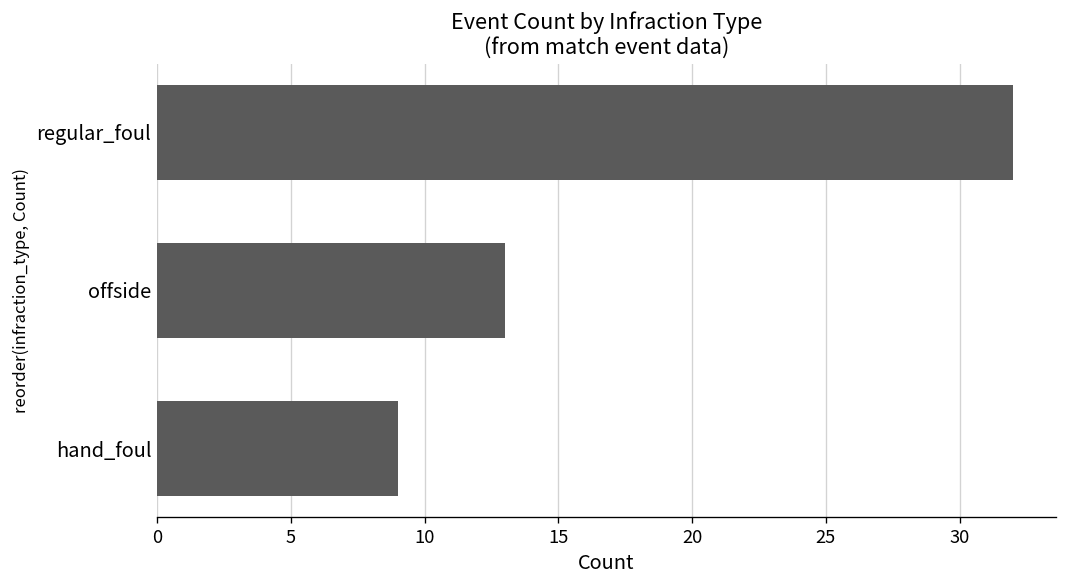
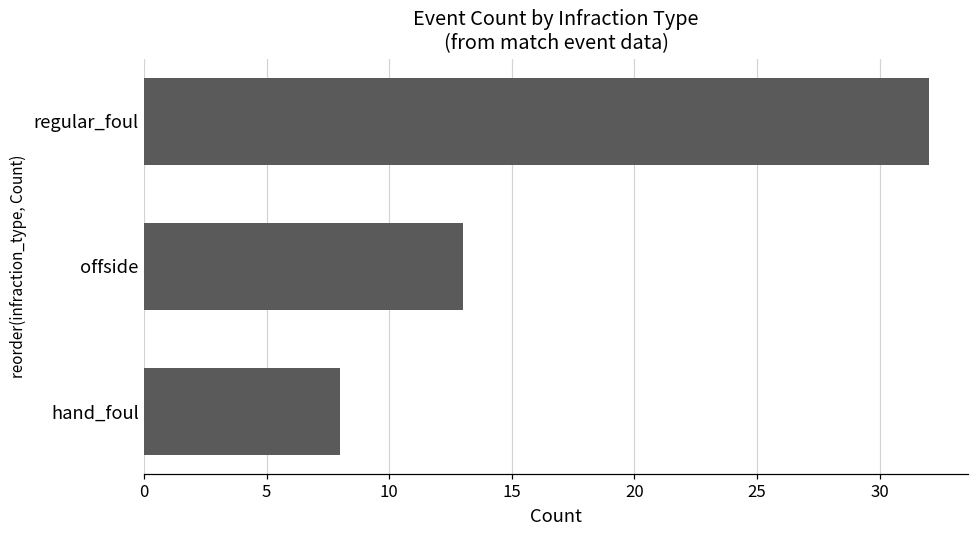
  {
    "regular_foul": 32,
    "offside": 13,
-   "hand_foul": 9
+   "hand_foul": 8
  }
